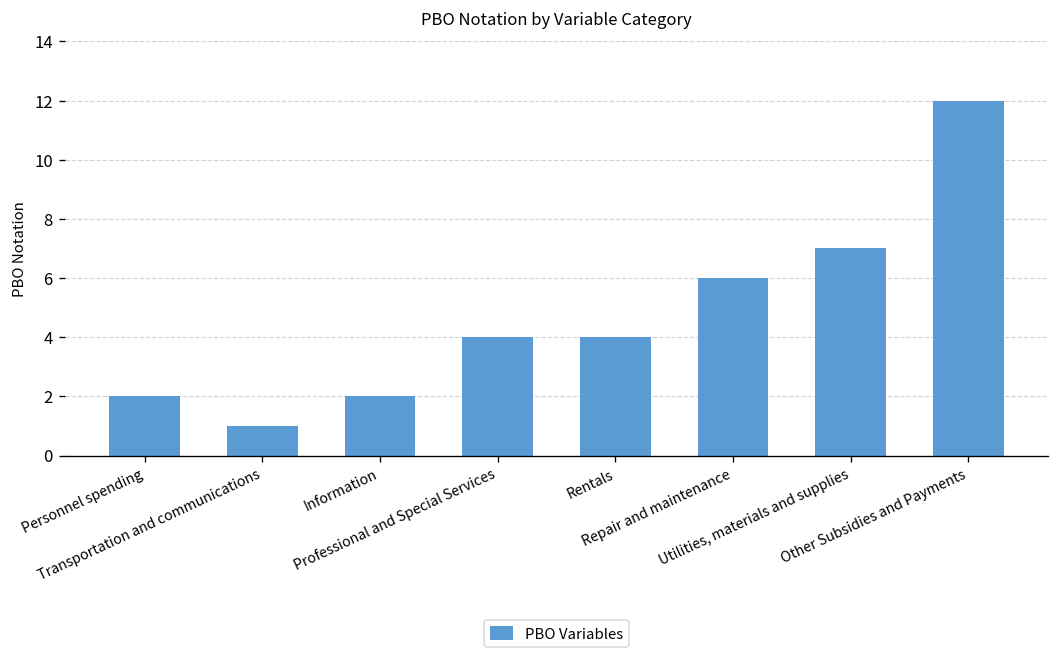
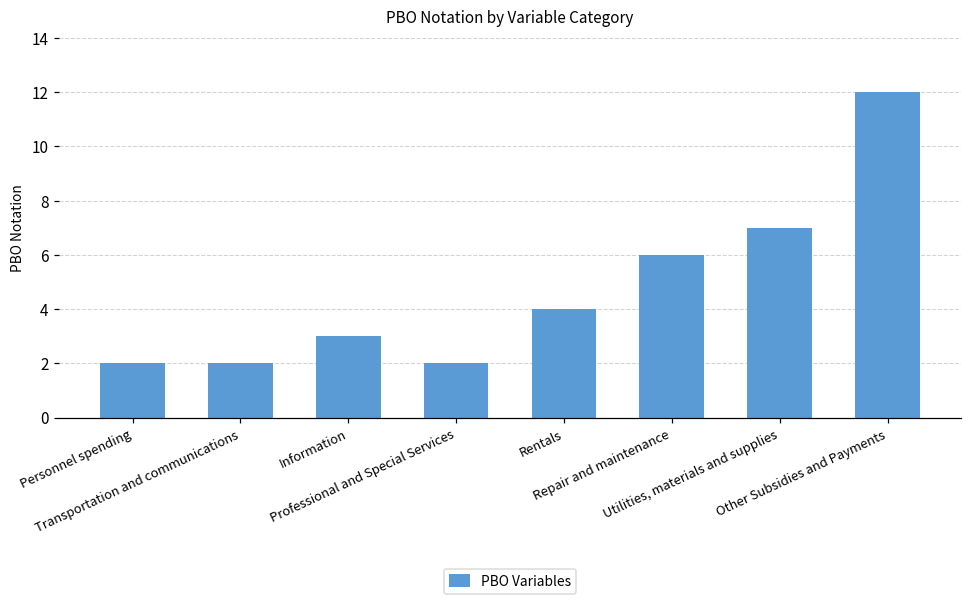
  {
    "Personnel spending": 2,
-   "Transportation and communications": 1,
-   "Information": 2,
-   "Professional and Special Services": 4,
+   "Transportation and communications": 2,
+   "Information": 3,
+   "Professional and Special Services": 2,
    "Rentals": 4,
    "Repair and maintenance": 6,
    "Utilities, materials and supplies": 7,
    "Other Subsidies and Payments": 12
  }
